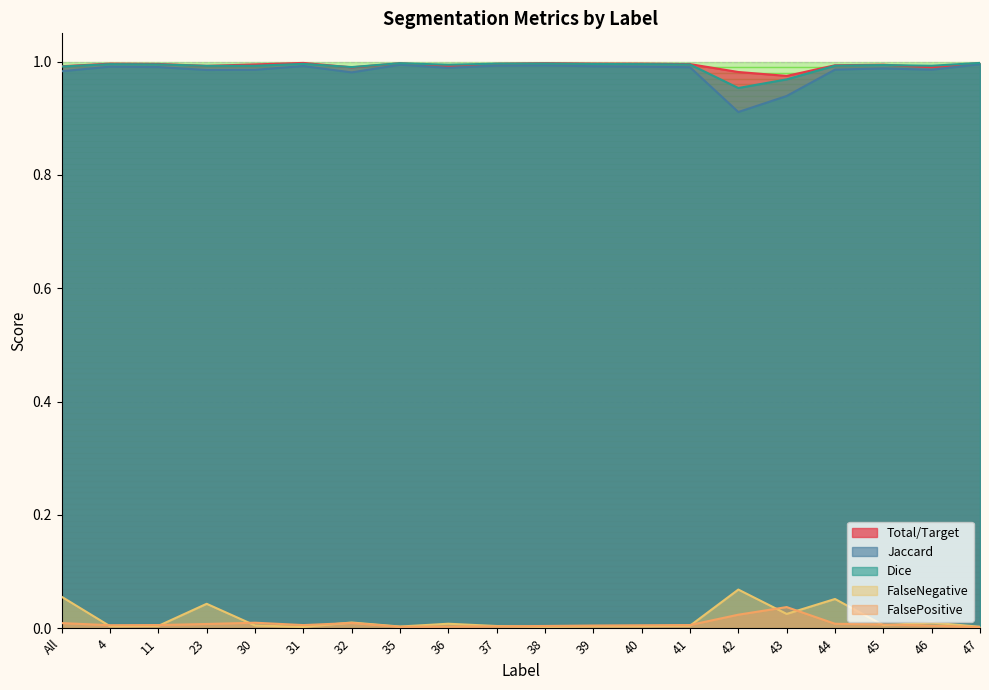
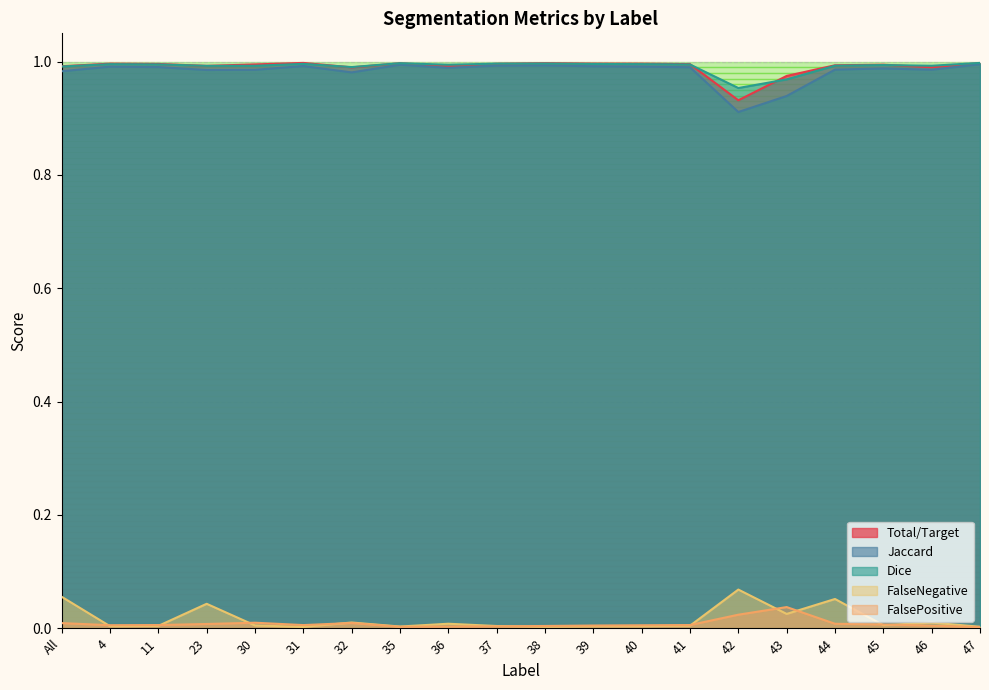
  {
    "Total/Target": {
-     "42": 0.98,
+     "42": 0.93,
      "43": 0.97
    }
  }
